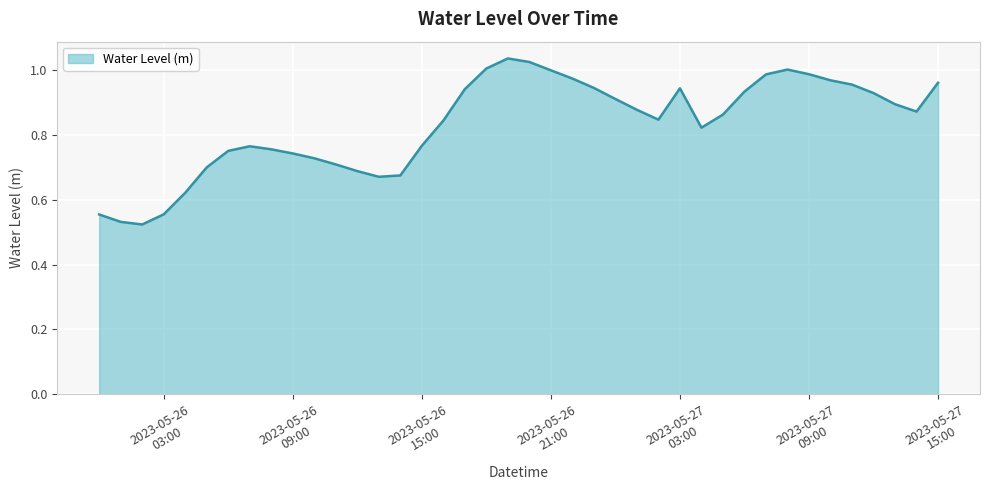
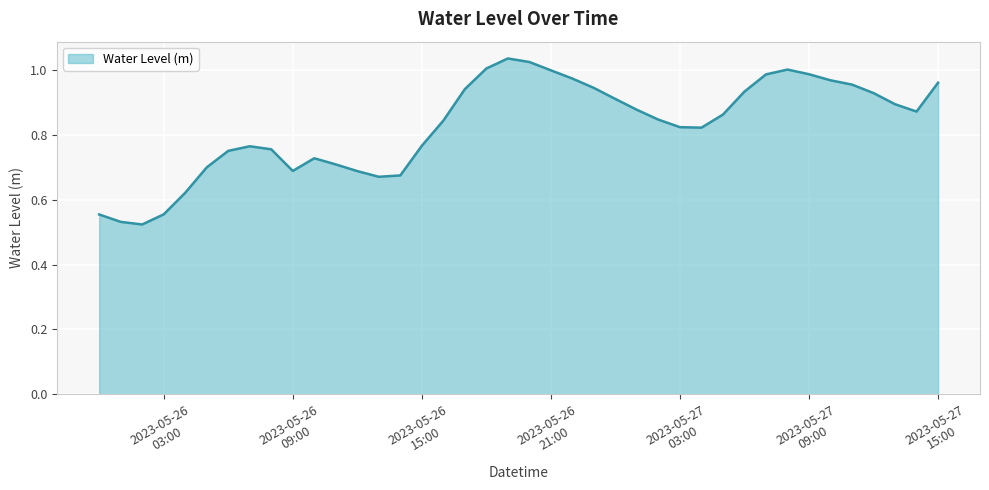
  {
    "2023-05-26 03:00": 0.55,
-   "2023-05-26 09:00": 0.74,
+   "2023-05-26 09:00": 0.69,
    "2023-05-26 15:00": 0.77,
    "2023-05-26 21:00": 1.00,
-   "2023-05-27 03:00": 0.94,
+   "2023-05-27 03:00": 0.82,
    "2023-05-27 09:00": 0.99,
    "2023-05-27 15:00": 0.96
  }
